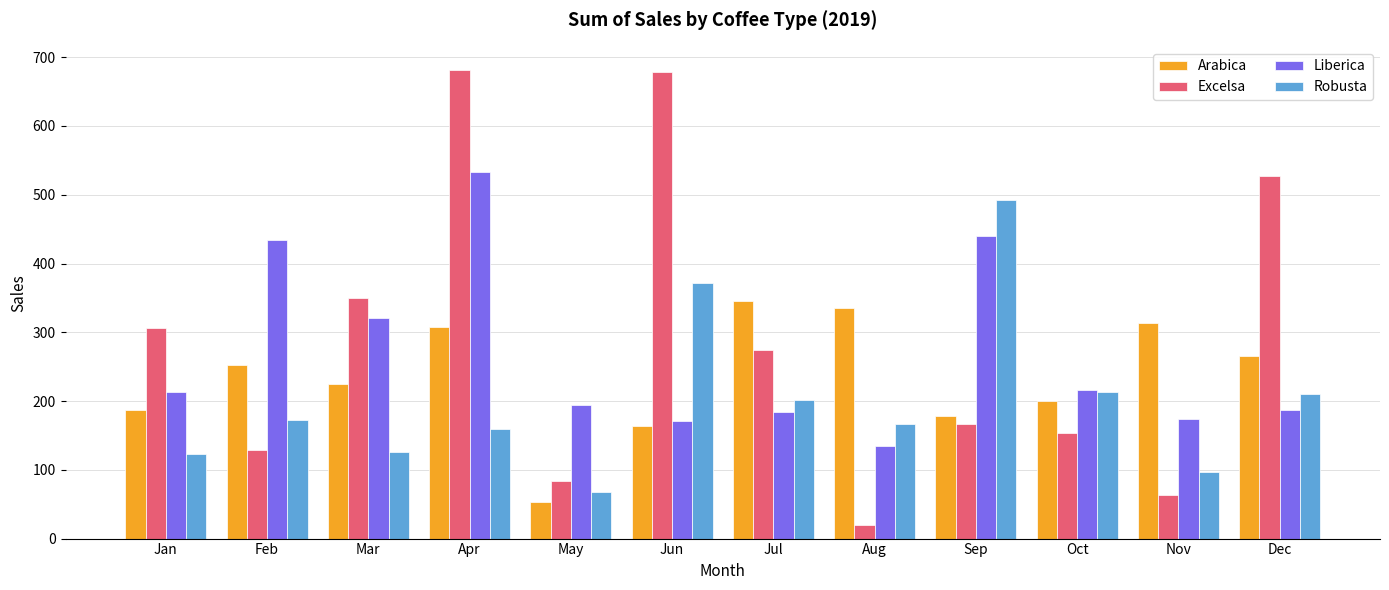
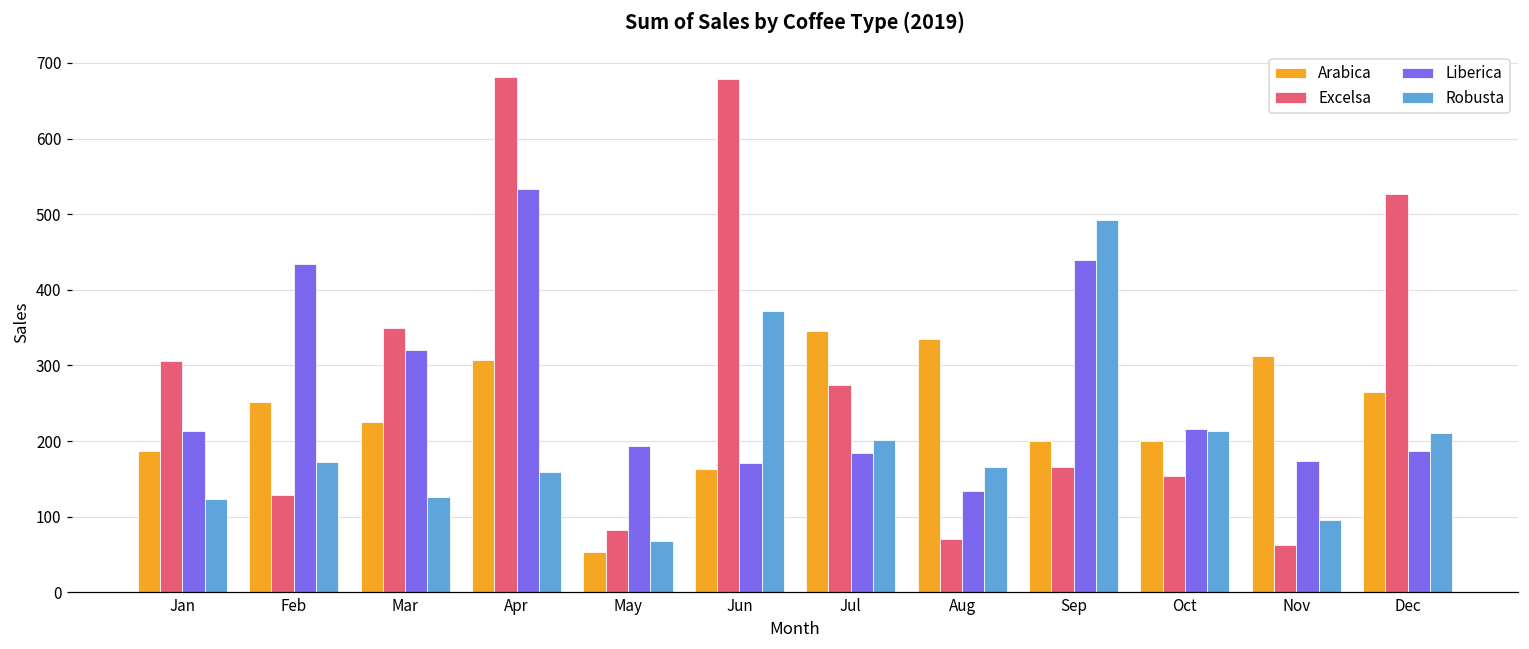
  {
    "Arabica": {
      "Jan": 190,
      "Feb": 250,
      "Mar": 220,
      "Apr": 310,
      "May": 50,
      "Jun": 160,
      "Jul": 350,
      "Aug": 330,
-     "Sep": 180,
+     "Sep": 200,
      "Oct": 200,
      "Nov": 310,
      "Dec": 270
    },
    "Excelsa": {
      "Jan": 310,
      "Feb": 130,
      "Mar": 350,
      "Apr": 680,
      "May": 80,
      "Jun": 680,
      "Jul": 270,
-     "Aug": 20,
+     "Aug": 70,
      "Sep": 170,
      "Oct": 150,
      "Nov": 60,
      "Dec": 530
    },
    "Liberica": {
      "Jan": 210,
      "Feb": 430,
      "Mar": 320,
      "Apr": 530,
      "May": 190,
      "Jun": 170,
      "Jul": 180,
      "Aug": 130,
      "Sep": 440,
      "Oct": 220,
      "Nov": 170,
      "Dec": 190
    },
    "Robusta": {
      "Jan": 120,
      "Feb": 170,
      "Mar": 130,
      "Apr": 160,
      "May": 70,
      "Jun": 370,
      "Jul": 200,
      "Aug": 170,
      "Sep": 490,
      "Oct": 210,
      "Nov": 100,
      "Dec": 210
    }
  }
